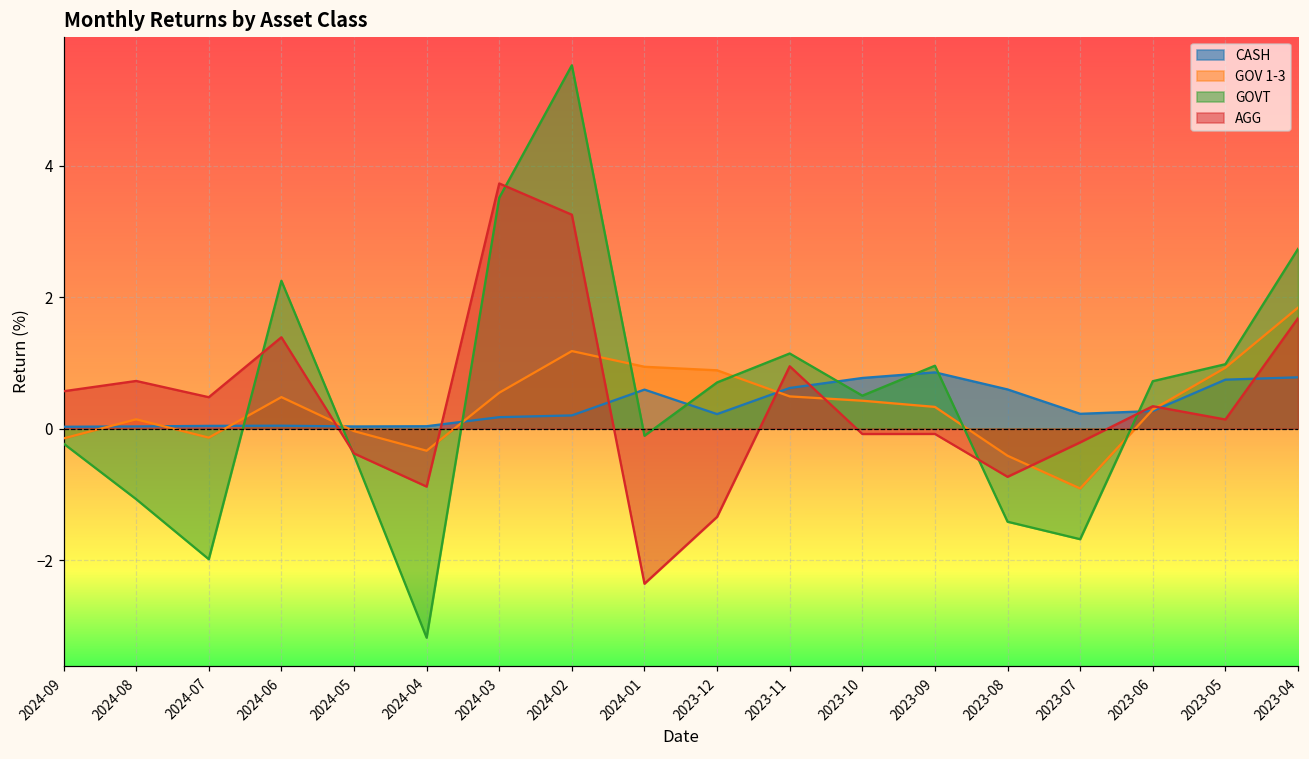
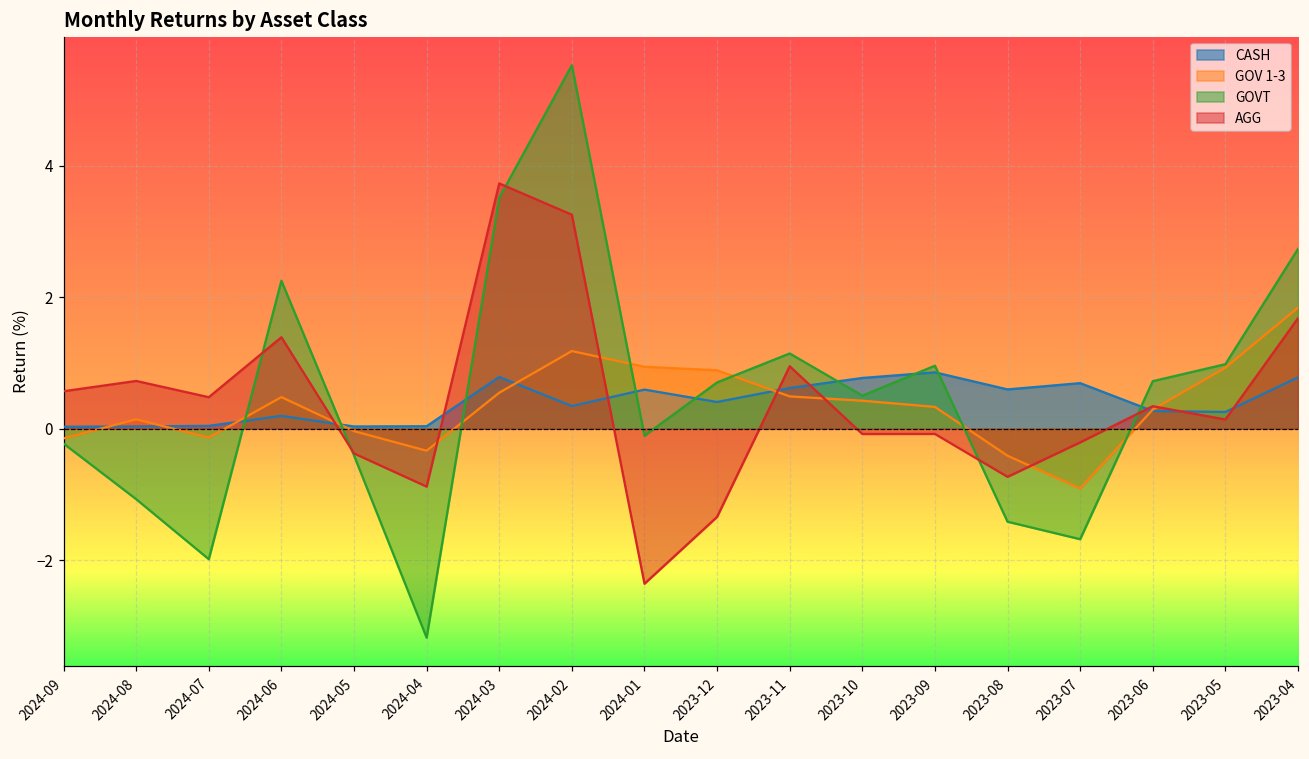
  {
    "CASH": {
-     "2024-06": 0.0,
-     "2024-03": 0.2,
-     "2024-02": 0.2,
+     "2024-06": 0.2,
+     "2024-03": 0.8,
+     "2024-02": 0.3,
      "2024-01": 0.6,
-     "2023-12": 0.2,
+     "2023-12": 0.4,
      "2023-11": 0.6,
      "2023-10": 0.8,
      "2023-09": 0.9,
      "2023-08": 0.6,
-     "2023-07": 0.2,
-     "2023-05": 0.7,
+     "2023-07": 0.7,
+     "2023-05": 0.3,
      "2023-04": 0.8
    }
  }
